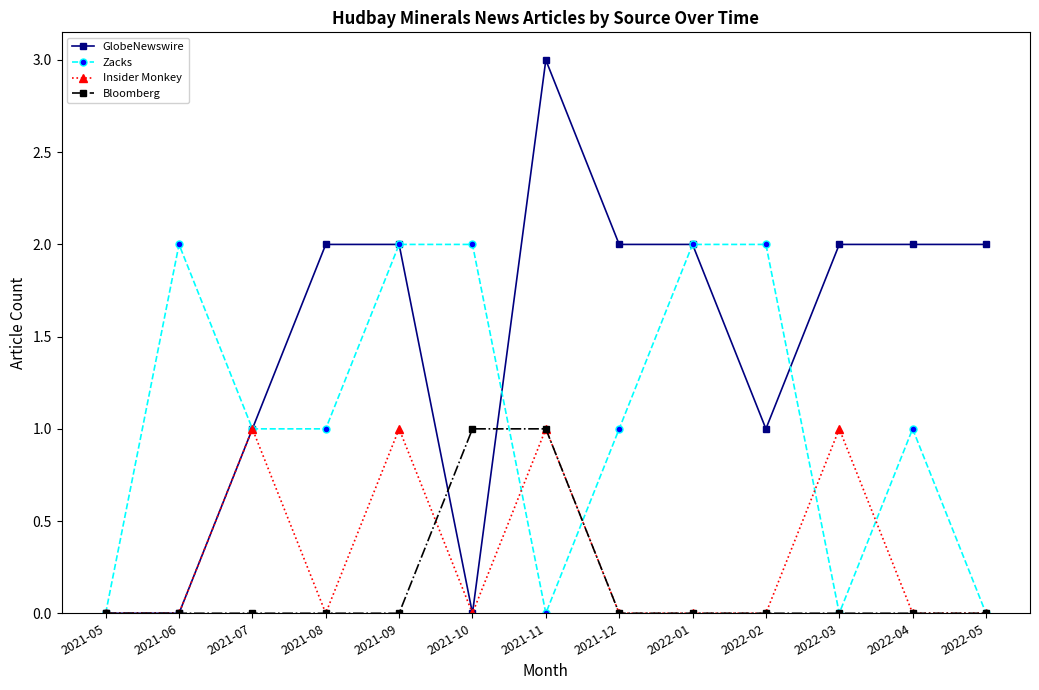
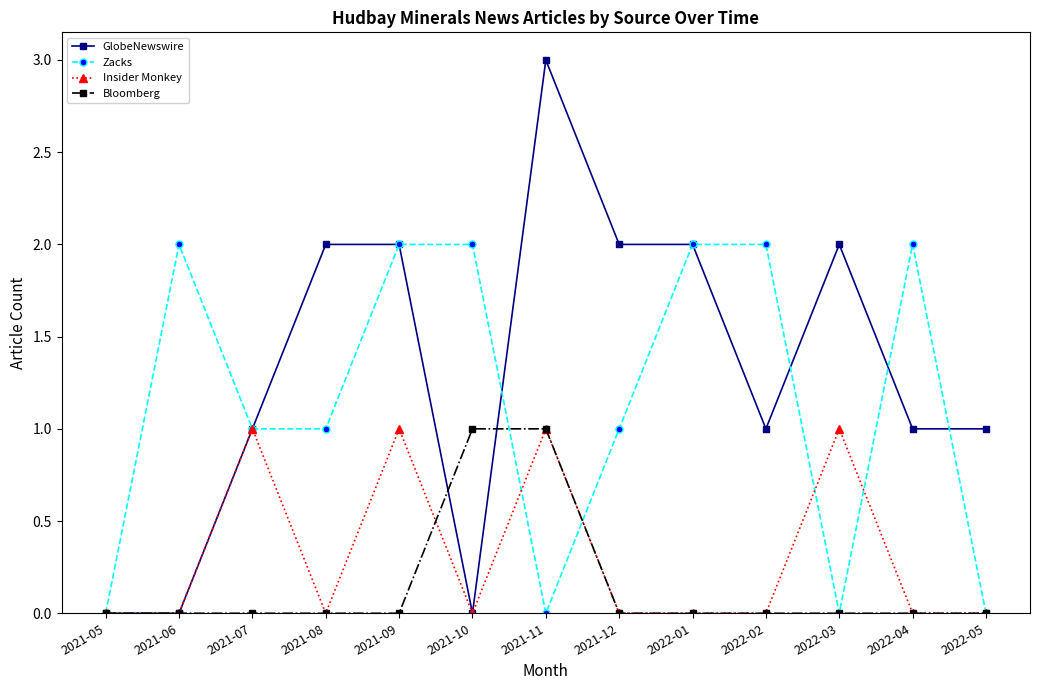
  {
    "GlobeNewswire": {
      "2021-08": 2,
      "2021-11": 3,
      "2021-12": 2,
      "2022-02": 1,
      "2022-03": 2,
-     "2022-04": 2,
-     "2022-05": 2
+     "2022-04": 1,
+     "2022-05": 1
    },
    "Zacks": {
      "2021-06": 2,
      "2021-08": 1,
      "2021-10": 2,
      "2021-11": 0,
      "2021-12": 1,
      "2022-02": 2,
-     "2022-04": 1
+     "2022-04": 2
    },
    "Insider Monkey": {
      "2021-09": 1,
      "2022-03": 1
    },
    "Bloomberg": {
      "2021-07": 0,
      "2021-09": 0,
      "2021-10": 1
    }
  }
